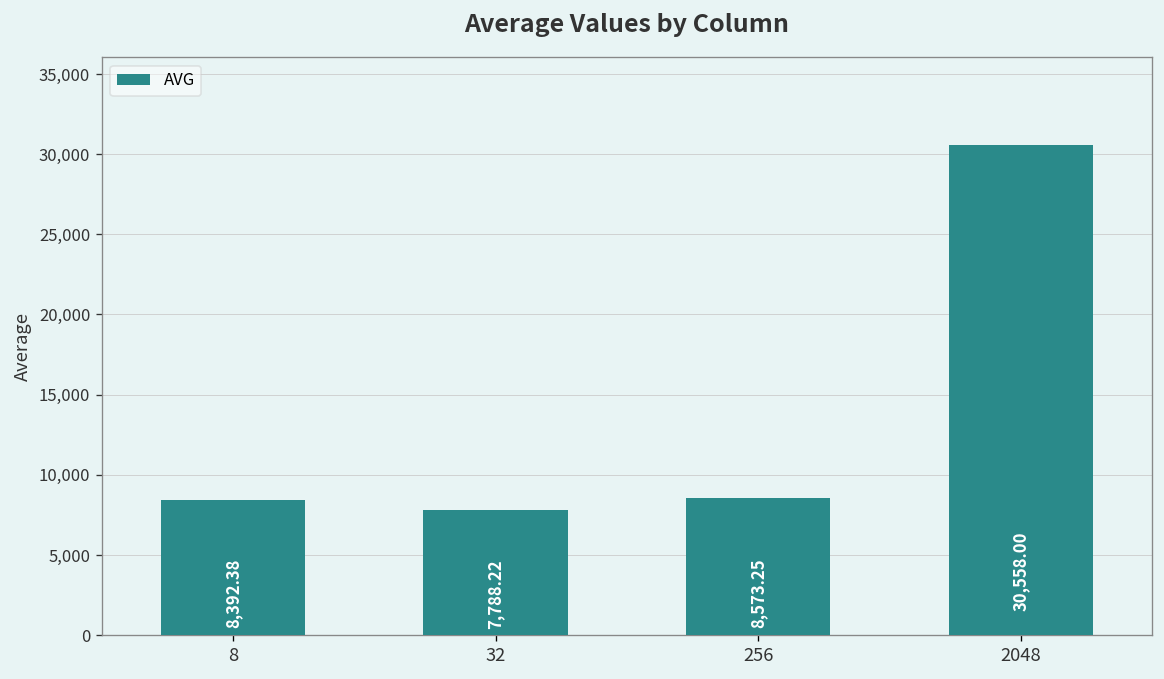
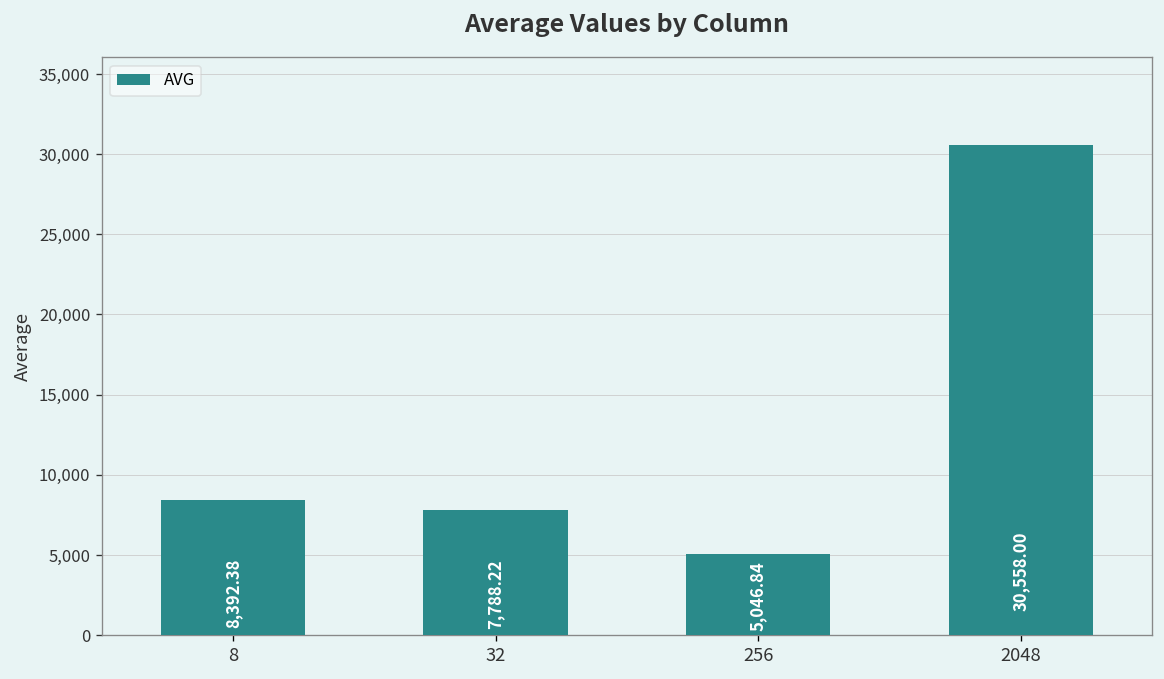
  {
    "8": "8,392.38",
    "32": "7,788.22",
-   "256": "8,573.25",
+   "256": "5,046.84",
    "2048": "30,558.00"
  }
